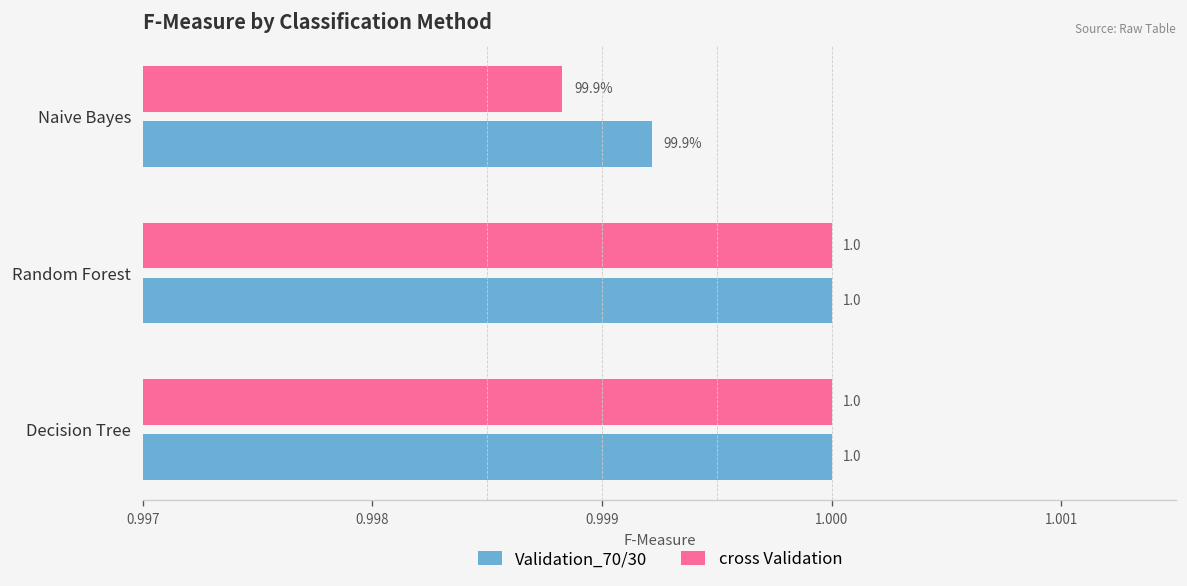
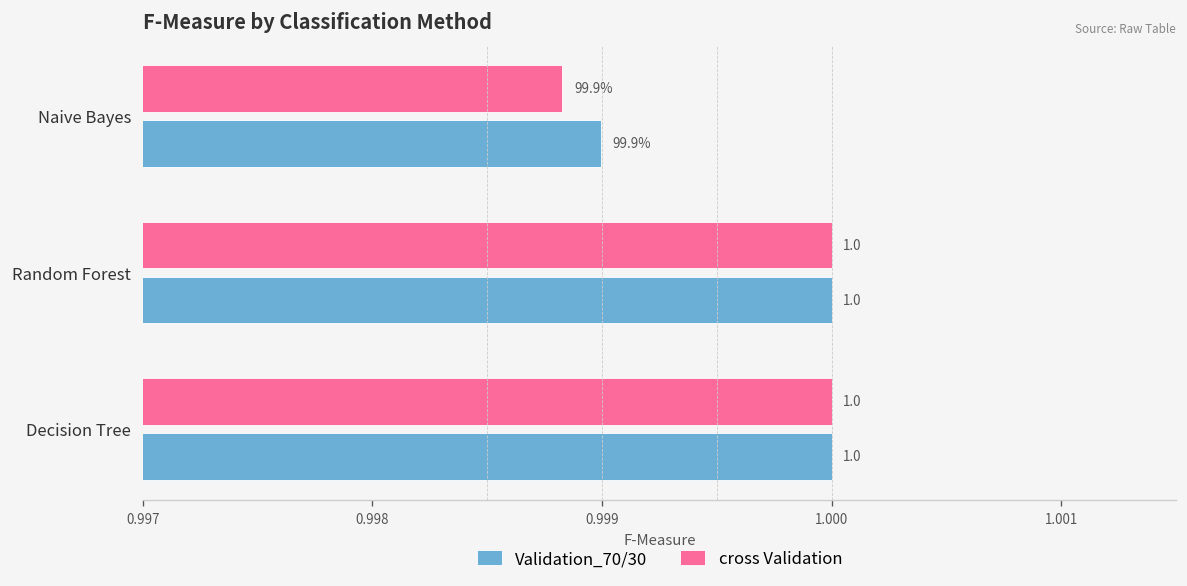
  {
    "Validation_70/30": {
-     "Naive Bayes": "0.99922"
+     "Naive Bayes": "0.99900"
    },
    "cross Validation": {
      "Naive Bayes": "99.9%",
      "Random Forest": "1.0",
      "Decision Tree": "1.0"
    }
  }
